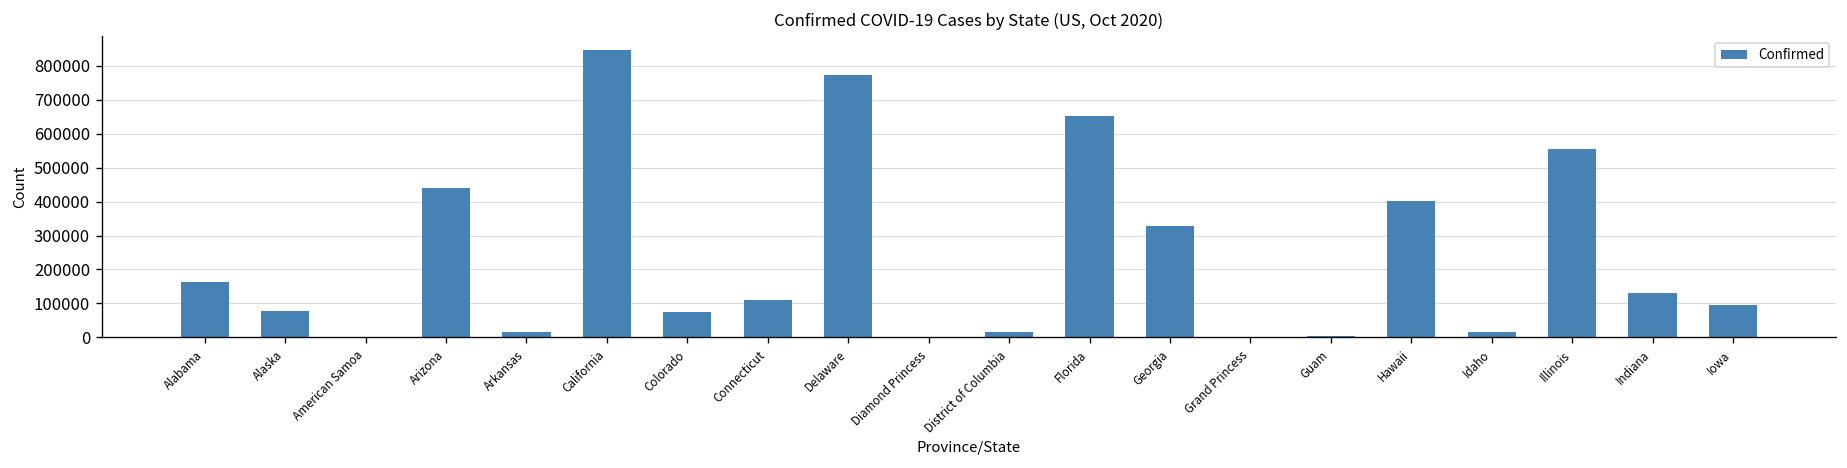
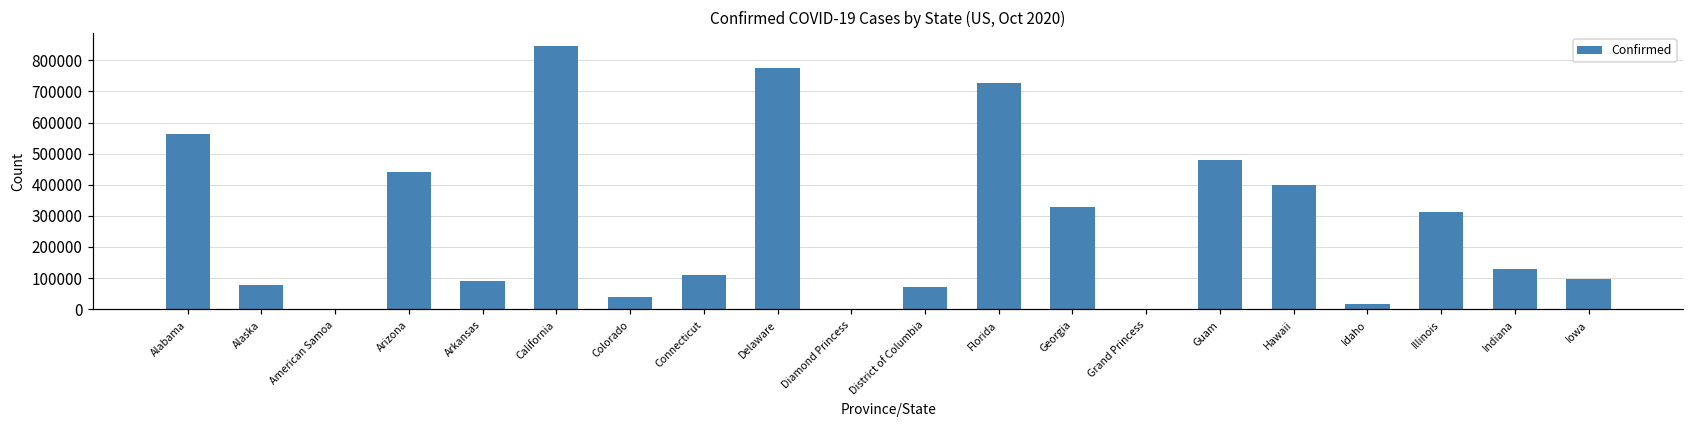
  {
-   "Alabama": 160000,
+   "Alabama": 560000,
    "Alaska": 80000,
    "American Samoa": 0,
    "Arizona": 440000,
-   "Arkansas": 20000,
+   "Arkansas": 90000,
    "California": 850000,
-   "Colorado": 80000,
+   "Colorado": 40000,
    "Connecticut": 110000,
    "Delaware": 770000,
-   "District of Columbia": 20000,
-   "Florida": 650000,
+   "District of Columbia": 70000,
+   "Florida": 730000,
    "Georgia": 330000,
-   "Guam": 0,
+   "Guam": 480000,
    "Hawaii": 400000,
    "Idaho": 20000,
-   "Illinois": 550000,
+   "Illinois": 310000,
    "Indiana": 130000,
    "Iowa": 100000
  }
